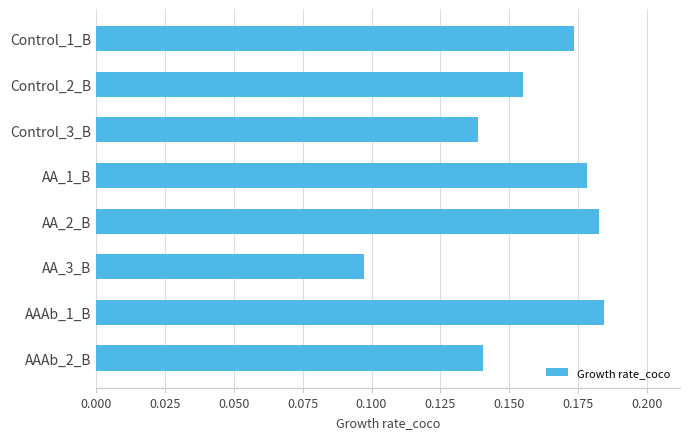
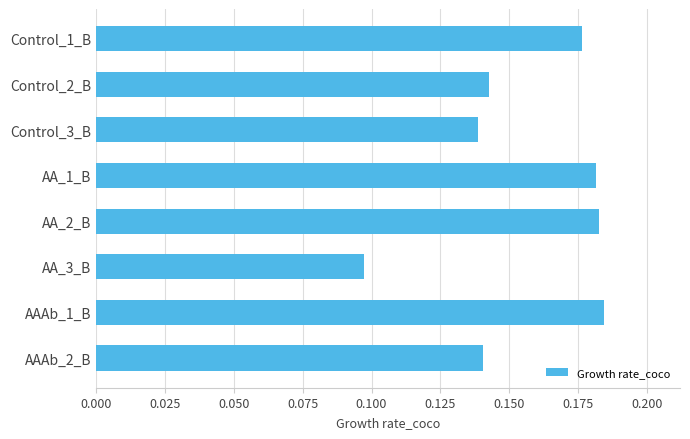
  {
-   "Control_1_B": 0.174,
-   "Control_2_B": 0.155,
+   "Control_1_B": 0.177,
+   "Control_2_B": 0.143,
    "Control_3_B": 0.139,
-   "AA_1_B": 0.178,
+   "AA_1_B": 0.181,
    "AA_2_B": 0.182,
    "AA_3_B": 0.097,
    "AAAb_1_B": 0.184,
    "AAAb_2_B": 0.140
  }
